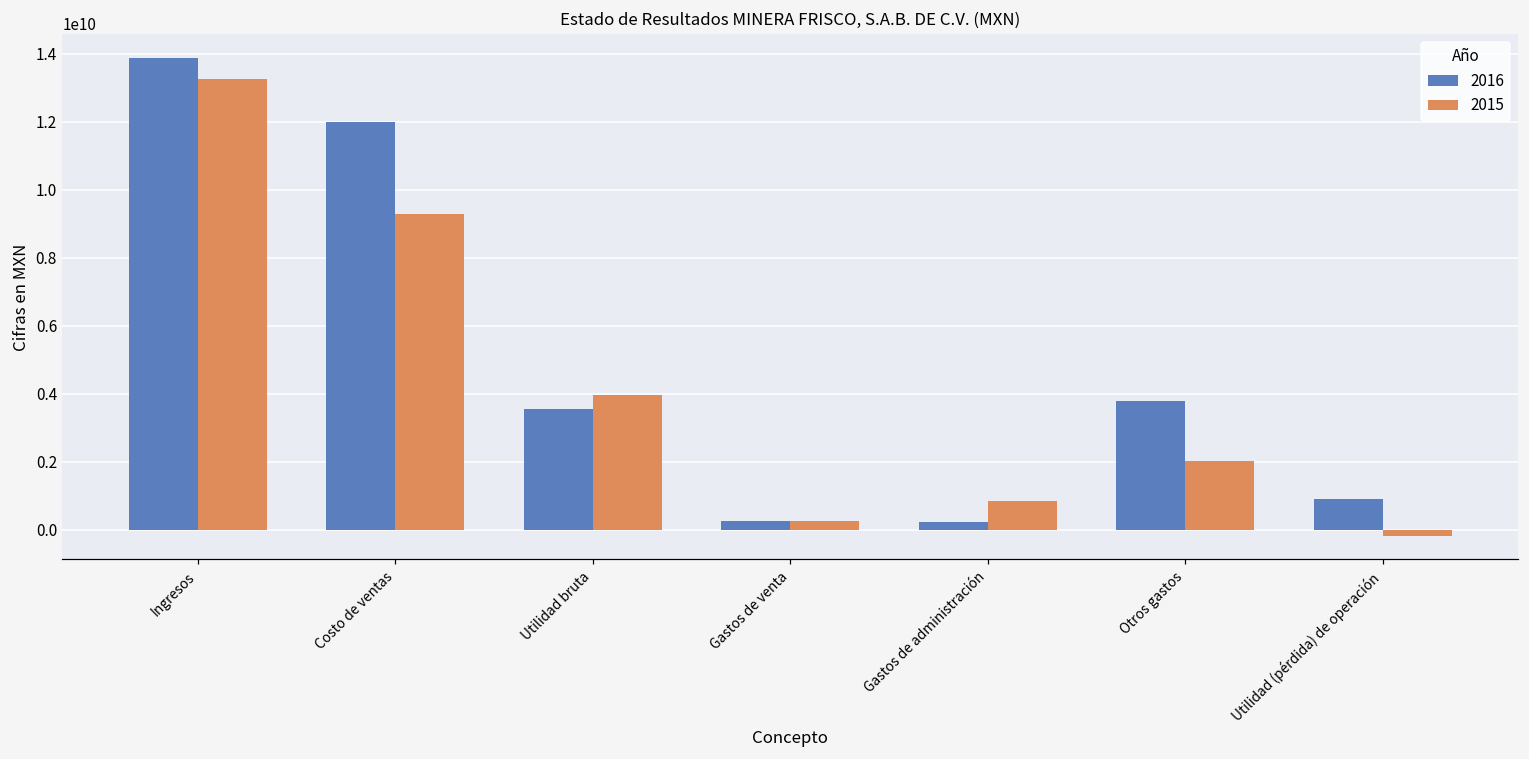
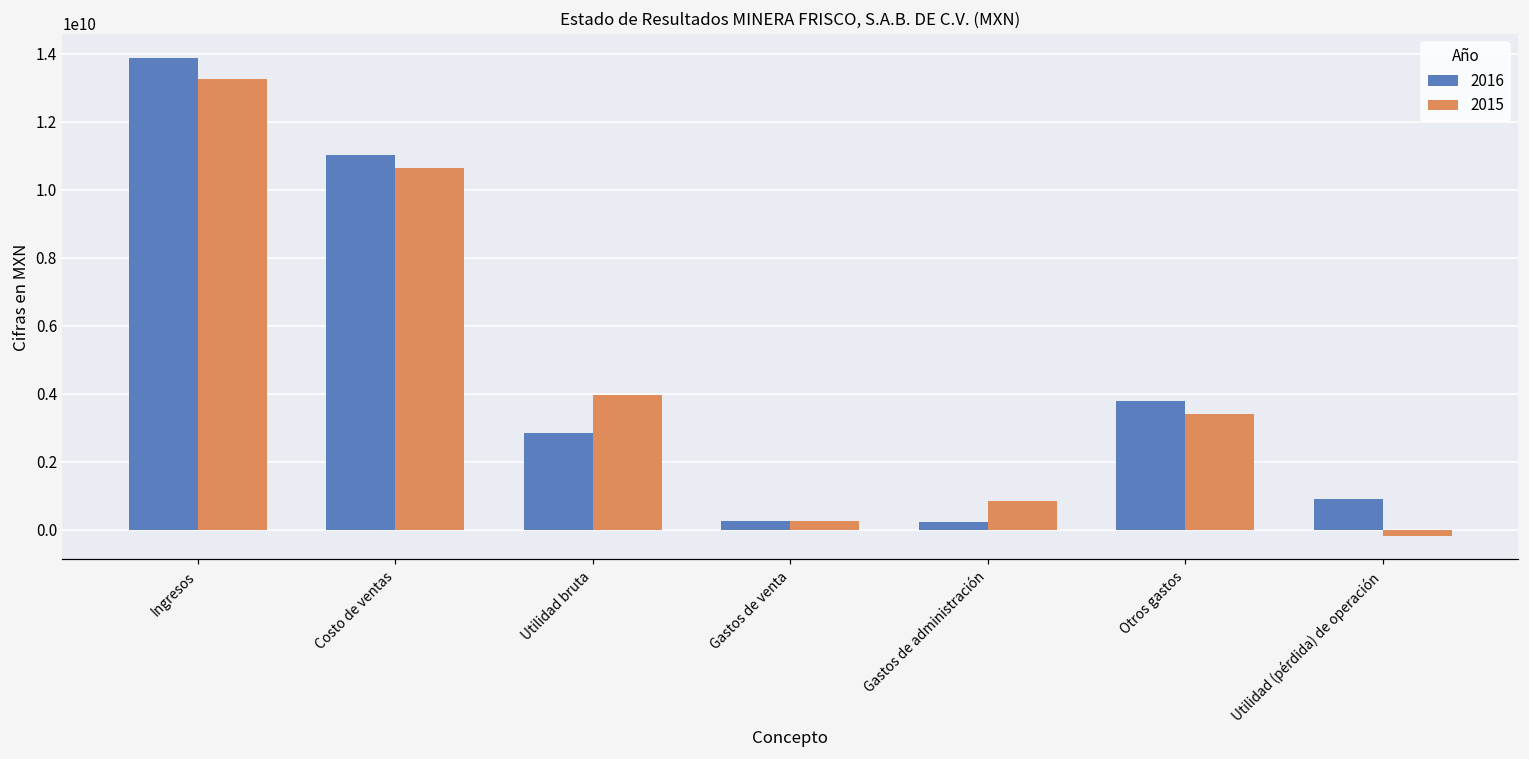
  {
    "2016": {
      "Ingresos": 13900000000,
-     "Costo de ventas": 12000000000,
-     "Utilidad bruta": 3600000000,
+     "Costo de ventas": 11000000000,
+     "Utilidad bruta": 2800000000,
      "Gastos de venta": 300000000,
      "Gastos de administración": 200000000,
      "Otros gastos": 3800000000,
      "Utilidad (pérdida) de operación": 900000000
    },
    "2015": {
      "Ingresos": 13300000000,
-     "Costo de ventas": 9300000000,
+     "Costo de ventas": 10600000000,
      "Utilidad bruta": 4000000000,
      "Gastos de venta": 300000000,
      "Gastos de administración": 800000000,
-     "Otros gastos": 2000000000,
+     "Otros gastos": 3400000000,
      "Utilidad (pérdida) de operación": -200000000
    }
  }
